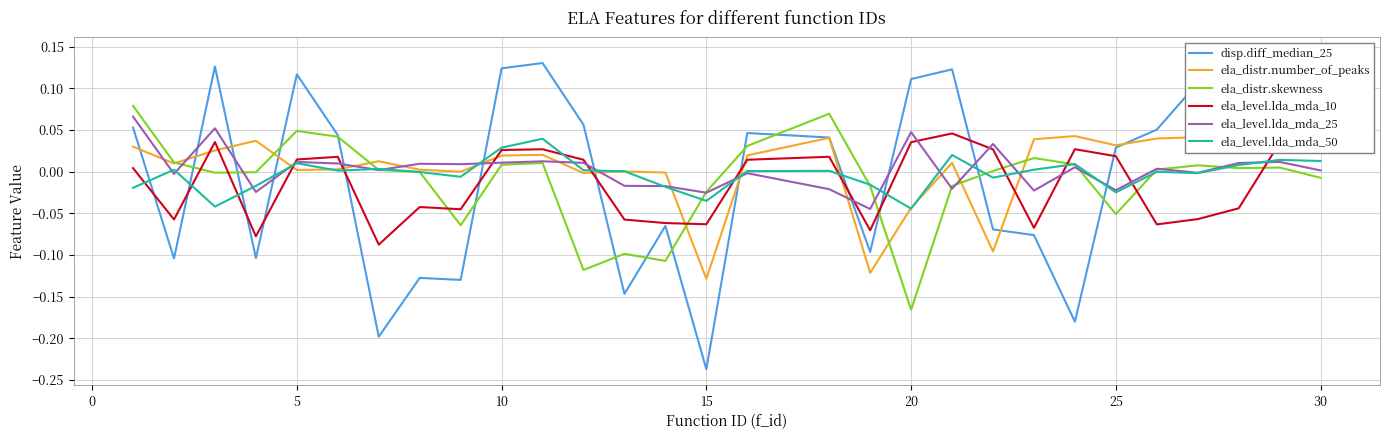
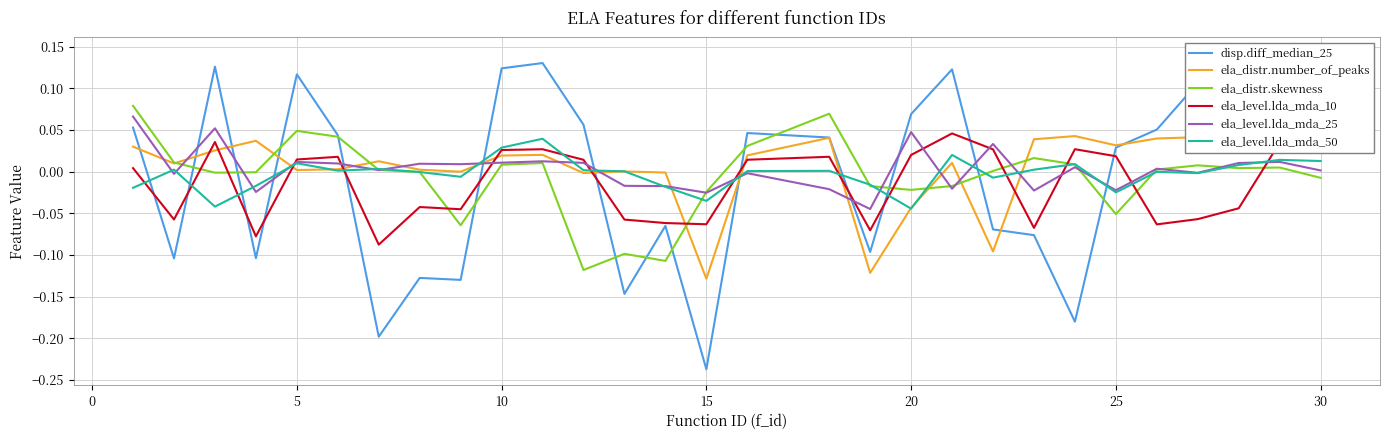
  {
    "disp.diff_median_25": {
      "5": 0.12,
      "10": 0.12,
      "15": -0.24,
-     "20": 0.11
+     "20": 0.07
    },
    "ela_distr.number_of_peaks": {
      "5": 0.00,
      "10": 0.02,
      "15": -0.13
    },
    "ela_distr.skewness": {
      "5": 0.05,
-     "20": -0.17,
+     "20": -0.02,
      "25": -0.05,
      "30": -0.01
    },
    "ela_level.lda_mda_10": {
      "15": -0.06,
-     "20": 0.04,
+     "20": 0.02,
      "25": 0.02
    },
    "ela_level.lda_mda_25": {
      "20": 0.05,
      "30": 0.00
    },
    "ela_level.lda_mda_50": {
      "15": -0.04,
      "30": 0.01
    }
  }
